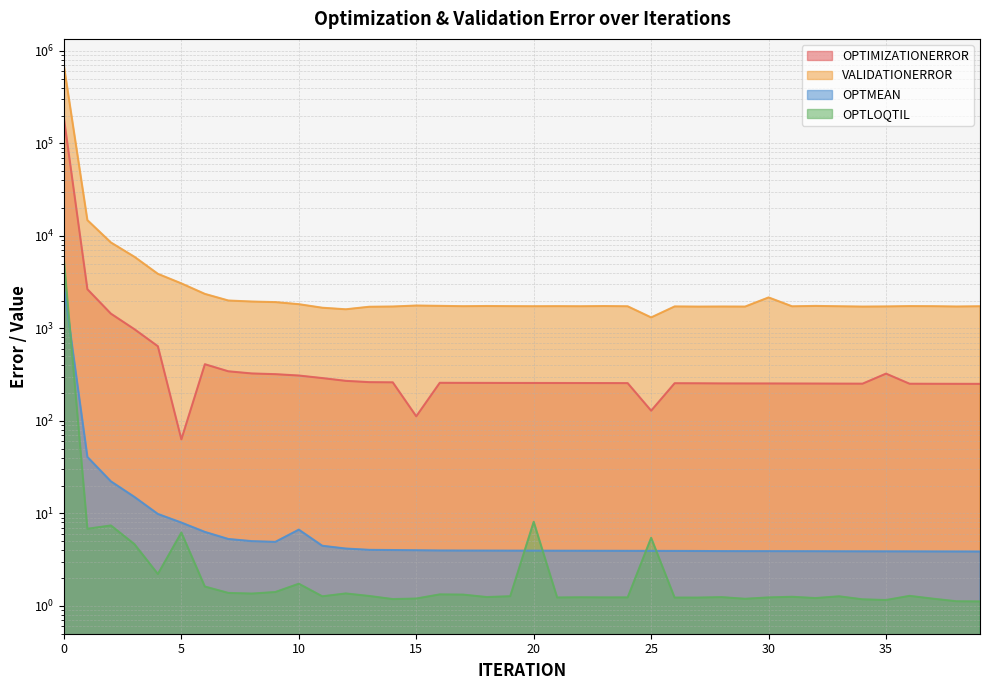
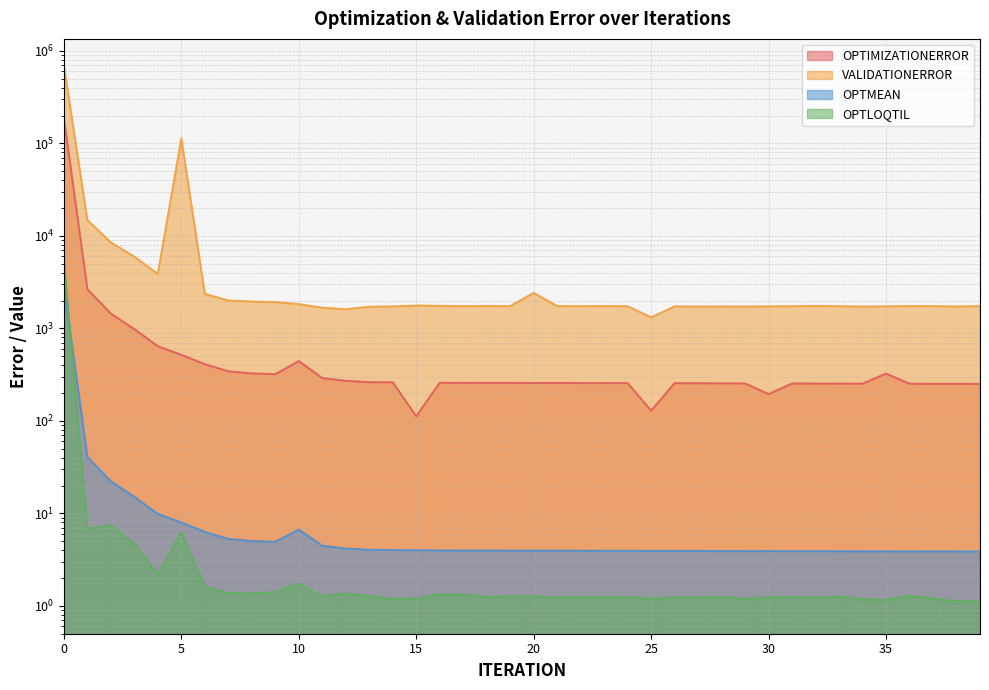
  {
    "OPTIMIZATIONERROR": {
      "0": 190000,
-     "5": 60,
-     "10": 310,
+     "5": 500,
+     "10": 400,
      "15": 110,
      "20": 260,
      "25": 130,
-     "30": 250,
+     "30": 190,
      "35": 320
    },
    "VALIDATIONERROR": {
      "0": 700000,
-     "5": 3100,
+     "5": 110000,
      "10": 1800,
      "15": 1800,
-     "20": 1700,
+     "20": 2400,
      "25": 1300,
-     "30": 2200,
+     "30": 1700,
      "35": 1700
    },
    "OPTMEAN": {
      "0": 2900,
      "5": 8,
      "10": 7,
      "15": 4.0,
      "20": 4.0,
      "25": 3.9,
      "30": 3.9,
      "35": 3.9
    },
    "OPTLOQTIL": {
      "0": 6000,
      "5": 6,
      "10": 1.7,
      "15": 1.2,
-     "20": 8,
-     "25": 5,
+     "20": 1.3,
+     "25": 1.2,
      "30": 1.2,
      "35": 1.2
    }
  }
